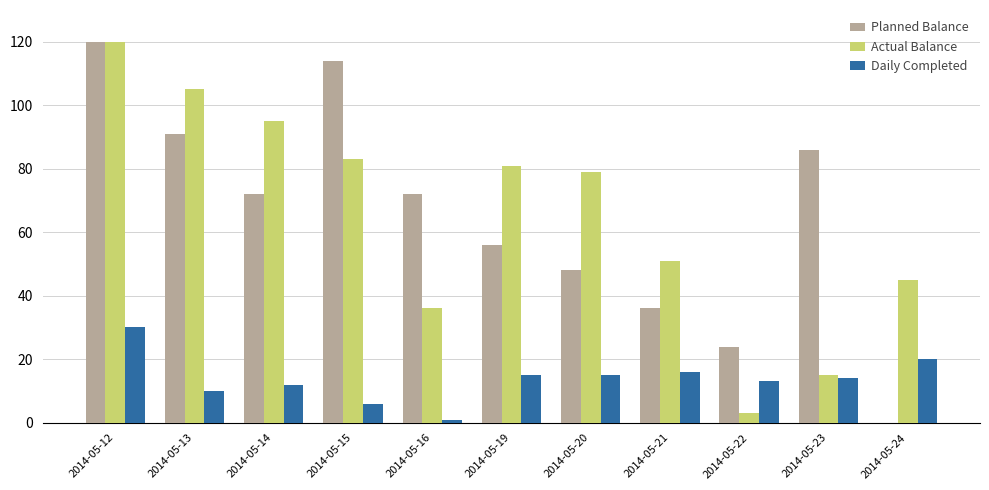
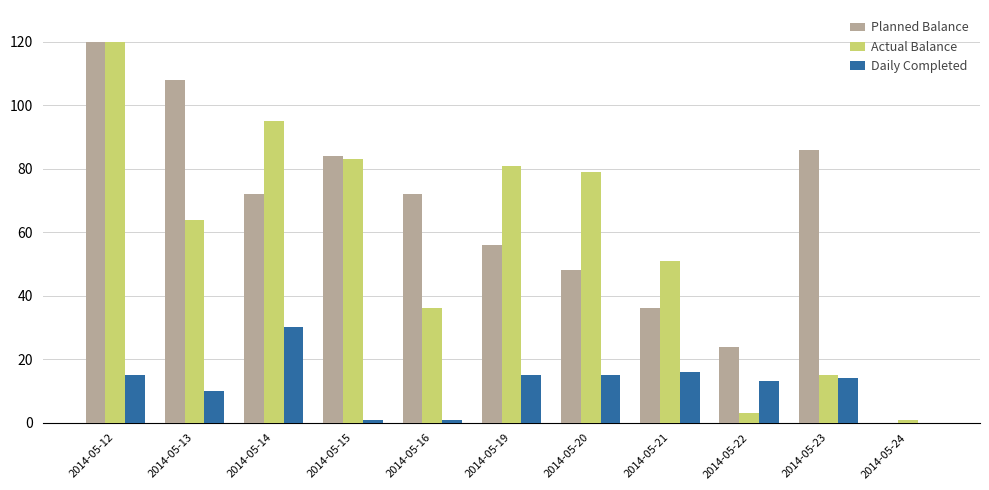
  {
    "Planned Balance": {
      "2014-05-12": 120,
-     "2014-05-13": 91,
+     "2014-05-13": 108,
      "2014-05-14": 72,
-     "2014-05-15": 114,
+     "2014-05-15": 84,
      "2014-05-16": 72,
      "2014-05-19": 56,
      "2014-05-20": 48,
      "2014-05-21": 36,
      "2014-05-22": 24,
      "2014-05-23": 86,
      "2014-05-24": 0
    },
    "Actual Balance": {
      "2014-05-12": 120,
-     "2014-05-13": 105,
+     "2014-05-13": 64,
      "2014-05-14": 95,
      "2014-05-15": 83,
      "2014-05-16": 36,
      "2014-05-19": 81,
      "2014-05-20": 79,
      "2014-05-21": 51,
      "2014-05-22": 3,
      "2014-05-23": 15,
-     "2014-05-24": 45
+     "2014-05-24": 1
    },
    "Daily Completed": {
-     "2014-05-12": 30,
+     "2014-05-12": 15,
      "2014-05-13": 10,
-     "2014-05-14": 12,
-     "2014-05-15": 6,
+     "2014-05-14": 30,
+     "2014-05-15": 1,
      "2014-05-16": 1,
      "2014-05-19": 15,
      "2014-05-20": 15,
      "2014-05-21": 16,
      "2014-05-22": 13,
      "2014-05-23": 14,
-     "2014-05-24": 20
+     "2014-05-24": 0
    }
  }
